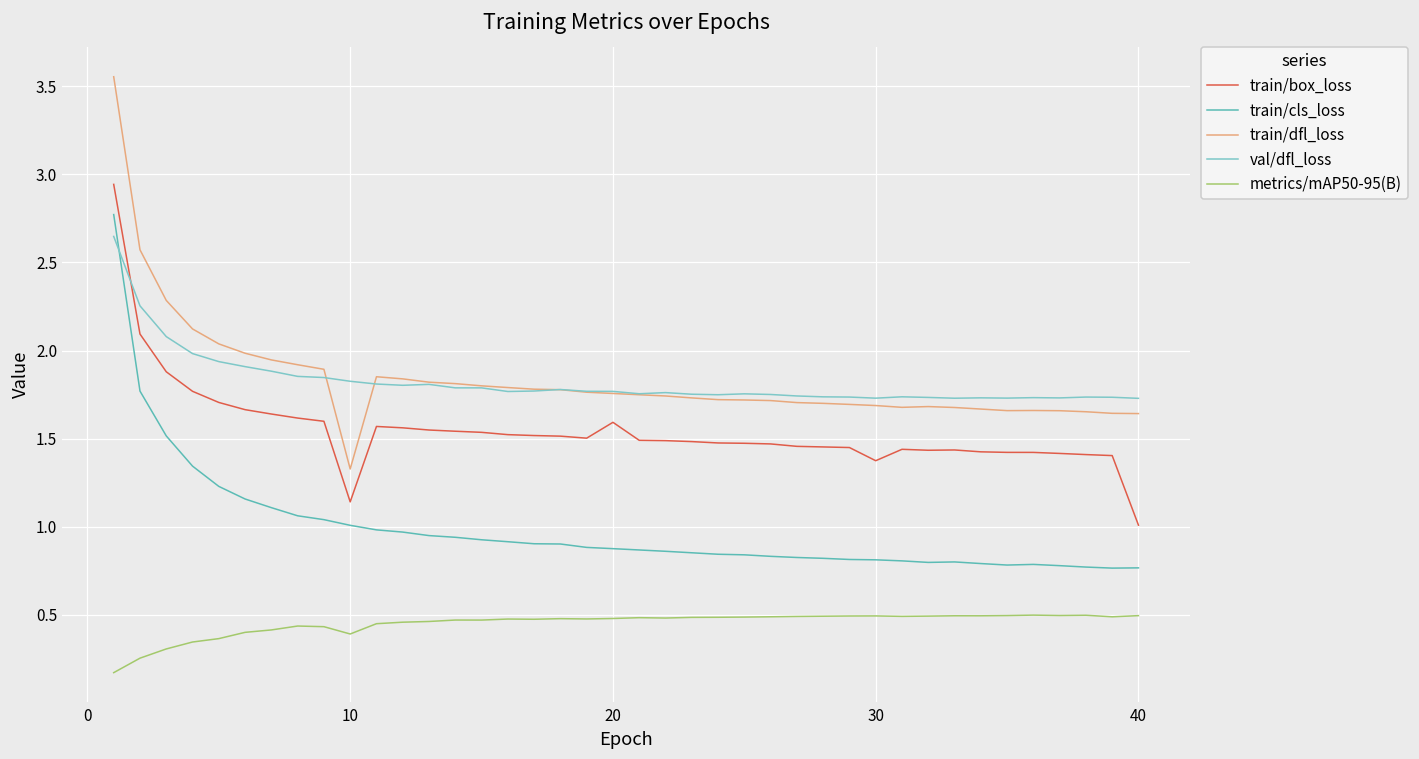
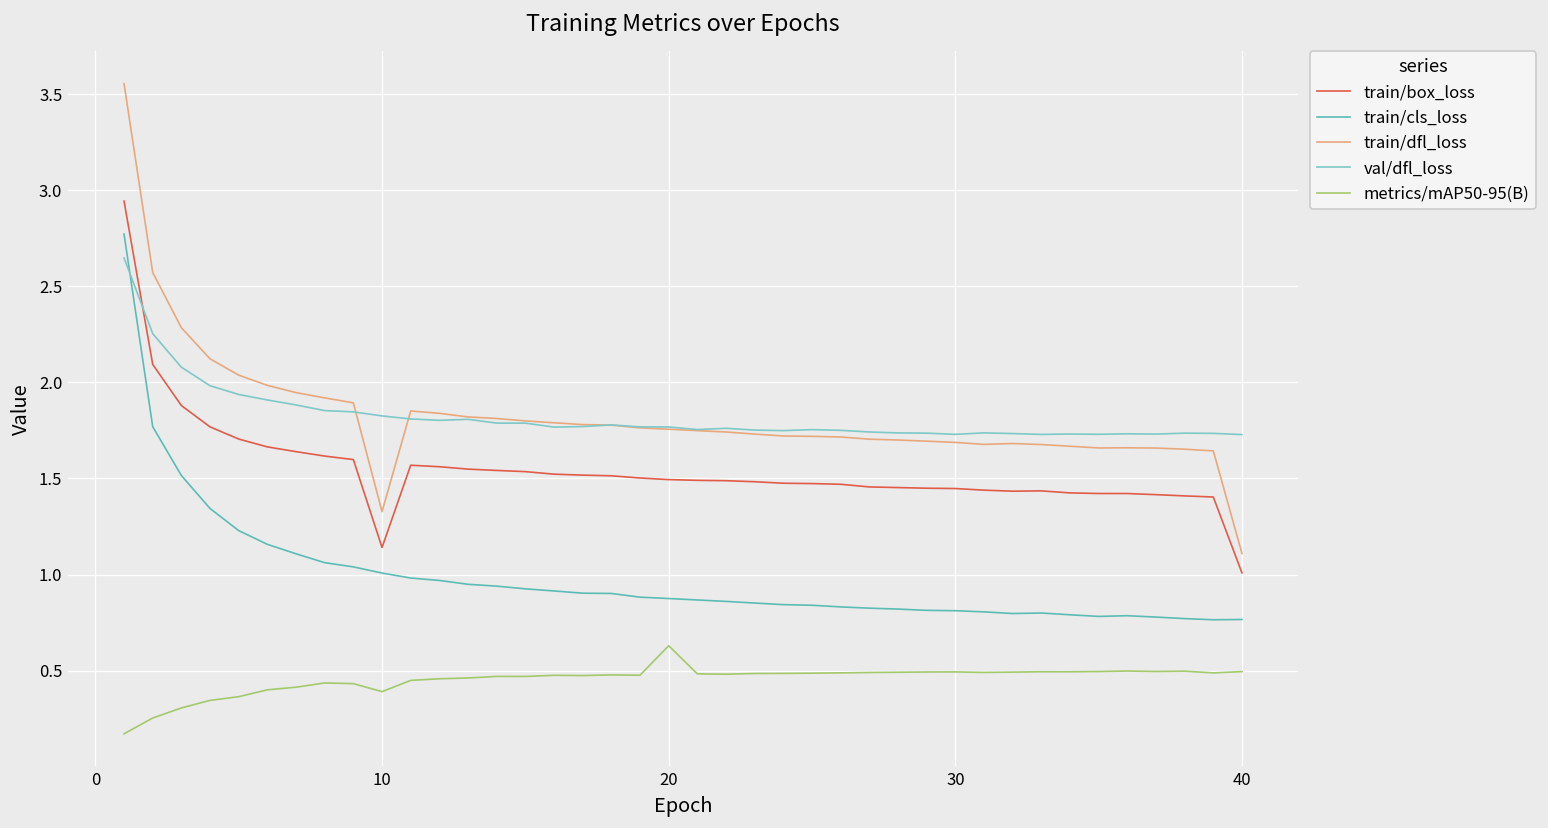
  {
    "train/box_loss": {
      "10": 1.14,
-     "20": 1.59,
-     "30": 1.37,
+     "20": 1.49,
+     "30": 1.45,
      "40": 1.01
    },
    "train/dfl_loss": {
      "10": 1.33,
      "30": 1.69,
-     "40": 1.64
+     "40": 1.11
    },
    "metrics/mAP50-95(B)": {
      "10": 0.39,
-     "20": 0.48,
+     "20": 0.63,
      "30": 0.49,
      "40": 0.49
    }
  }
